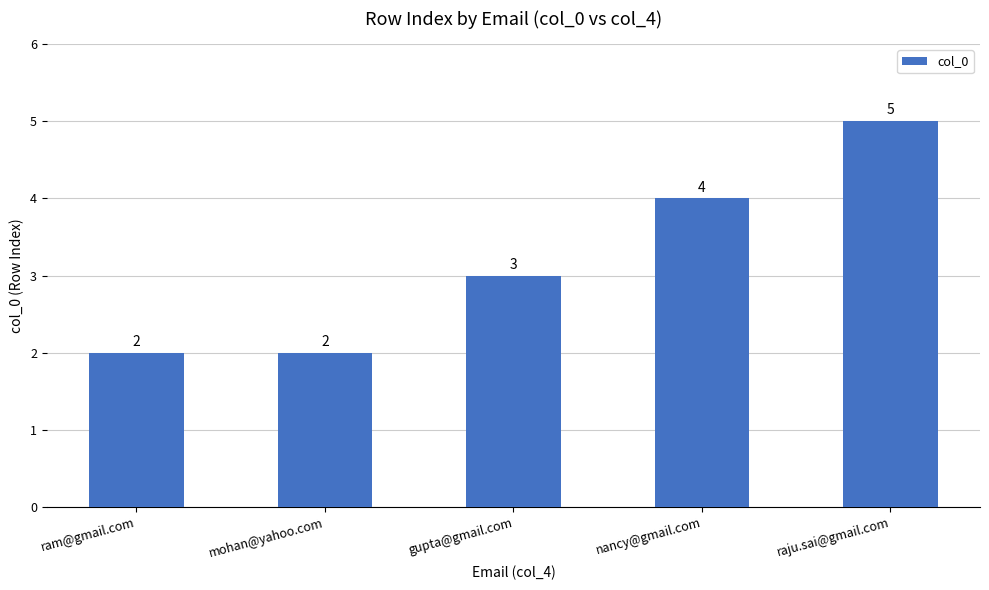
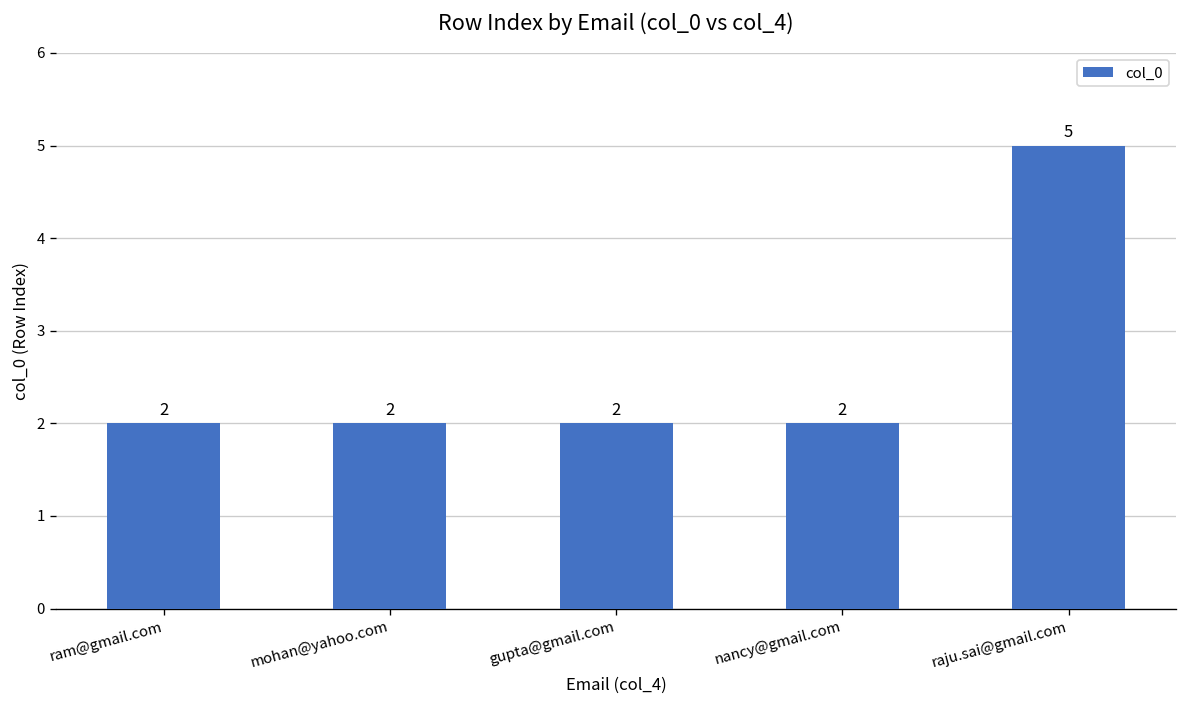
  {
    "ram@gmail.com": 2,
    "mohan@yahoo.com": 2,
-   "gupta@gmail.com": 3,
-   "nancy@gmail.com": 4,
+   "gupta@gmail.com": 2,
+   "nancy@gmail.com": 2,
    "raju.sai@gmail.com": 5
  }
